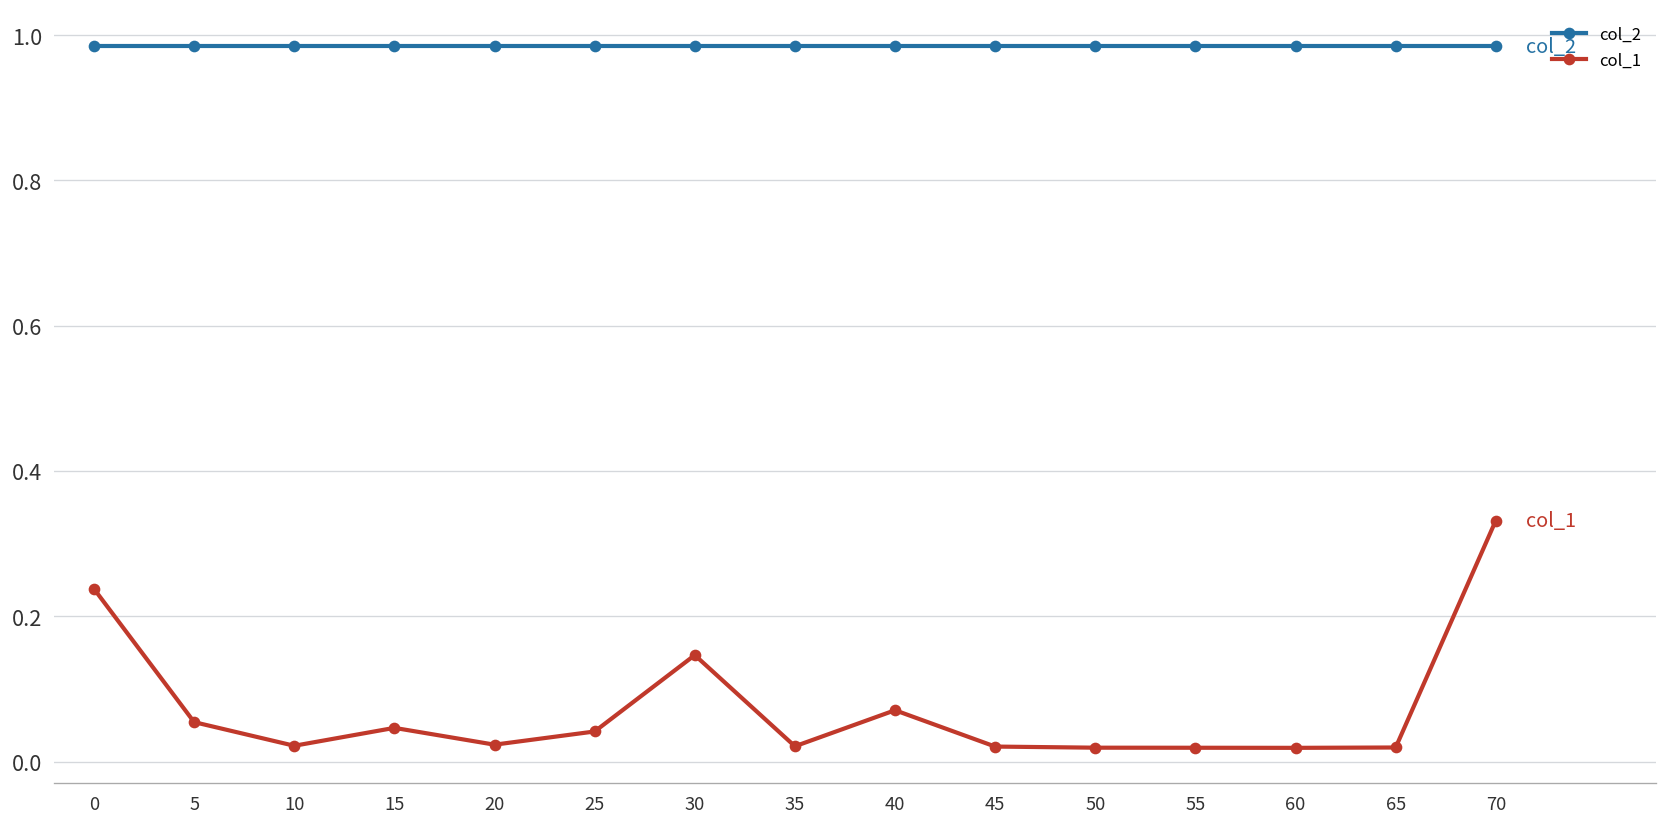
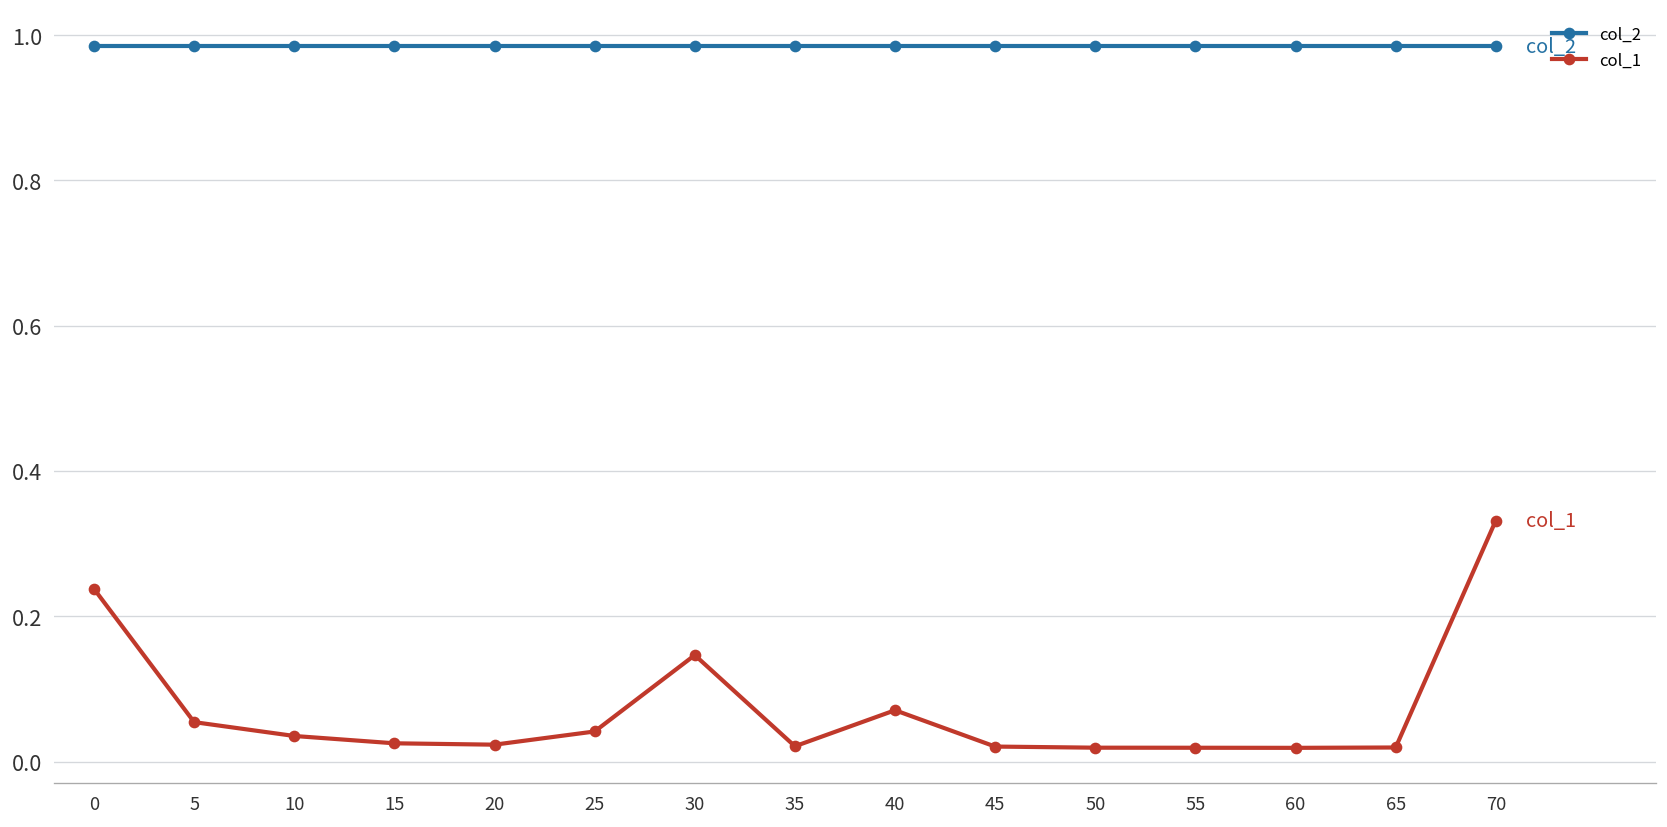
  {
    "col_2": {
      "0": 0.98,
      "5": 0.98,
      "10": 0.98,
      "15": 0.98,
      "20": 0.98,
      "25": 0.98,
      "30": 0.98,
      "35": 0.98,
      "40": 0.98,
      "45": 0.98,
      "50": 0.98,
      "55": 0.98,
      "60": 0.98,
      "65": 0.98
    },
    "col_1": {
      "0": 0.24,
      "5": 0.05,
-     "10": 0.02,
-     "15": 0.05,
+     "10": 0.04,
+     "15": 0.03,
      "20": 0.02,
      "25": 0.04,
      "30": 0.15,
      "35": 0.02,
      "40": 0.07,
      "45": 0.02,
      "50": 0.02,
      "55": 0.02,
      "60": 0.02,
      "65": 0.02
    }
  }
